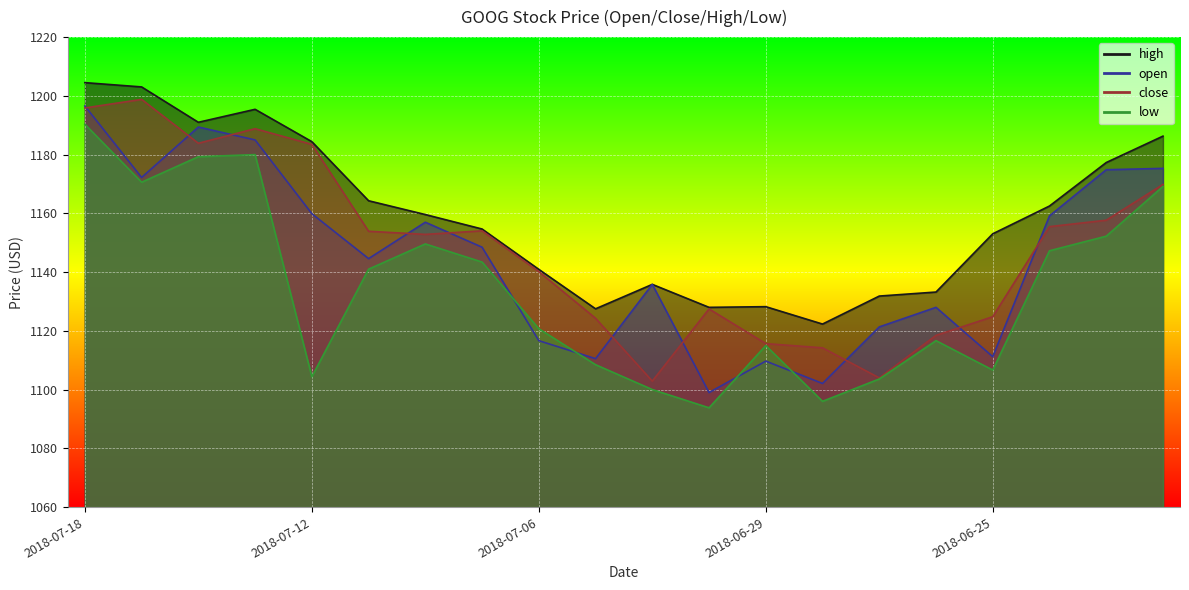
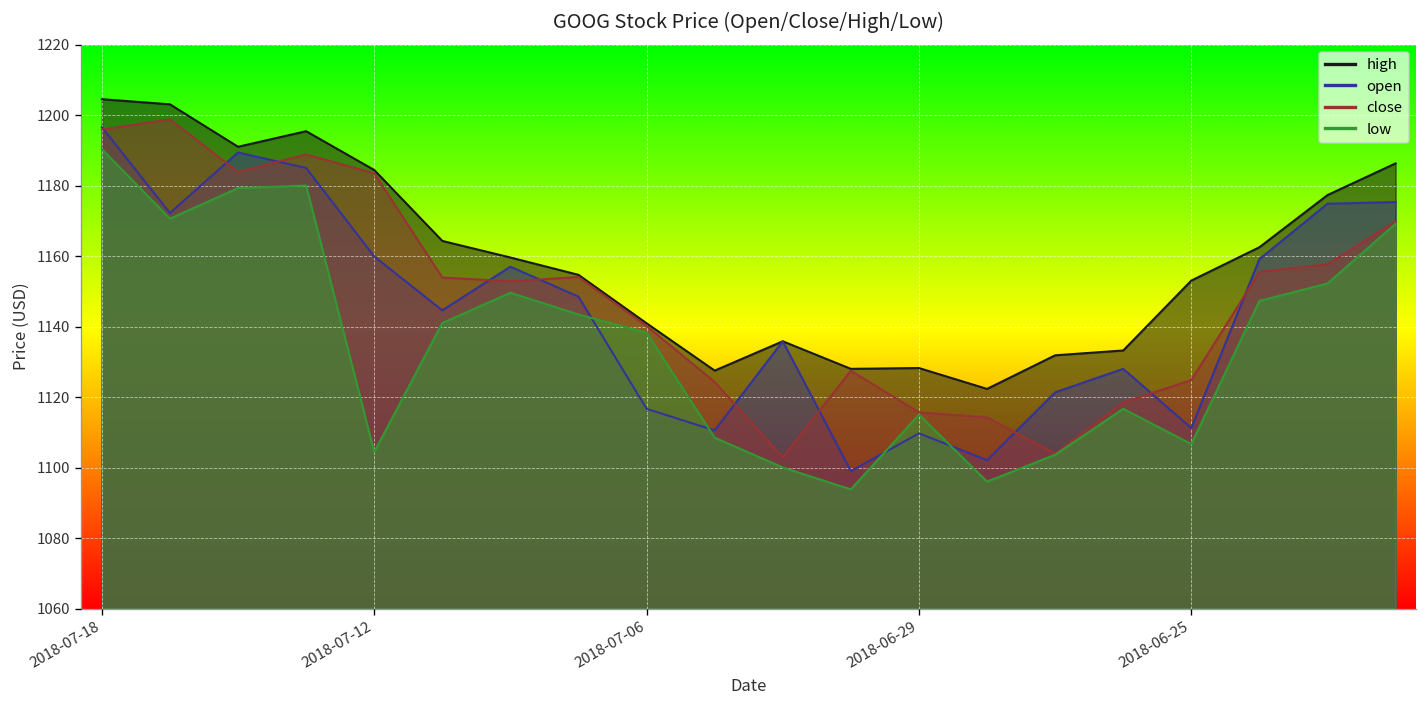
  {
    "high": {
      "2018-07-18": 1205,
      "2018-07-12": 1184,
      "2018-06-29": 1128,
      "2018-06-25": 1153
    },
    "open": {
      "2018-07-12": 1160,
      "2018-07-06": 1117,
      "2018-06-29": 1110,
      "2018-06-25": 1111
    },
    "close": {
      "2018-07-12": 1183,
      "2018-06-25": 1125
    },
    "low": {
      "2018-07-18": 1190,
      "2018-07-12": 1104,
-     "2018-07-06": 1121,
+     "2018-07-06": 1138,
      "2018-06-25": 1107
    }
  }
